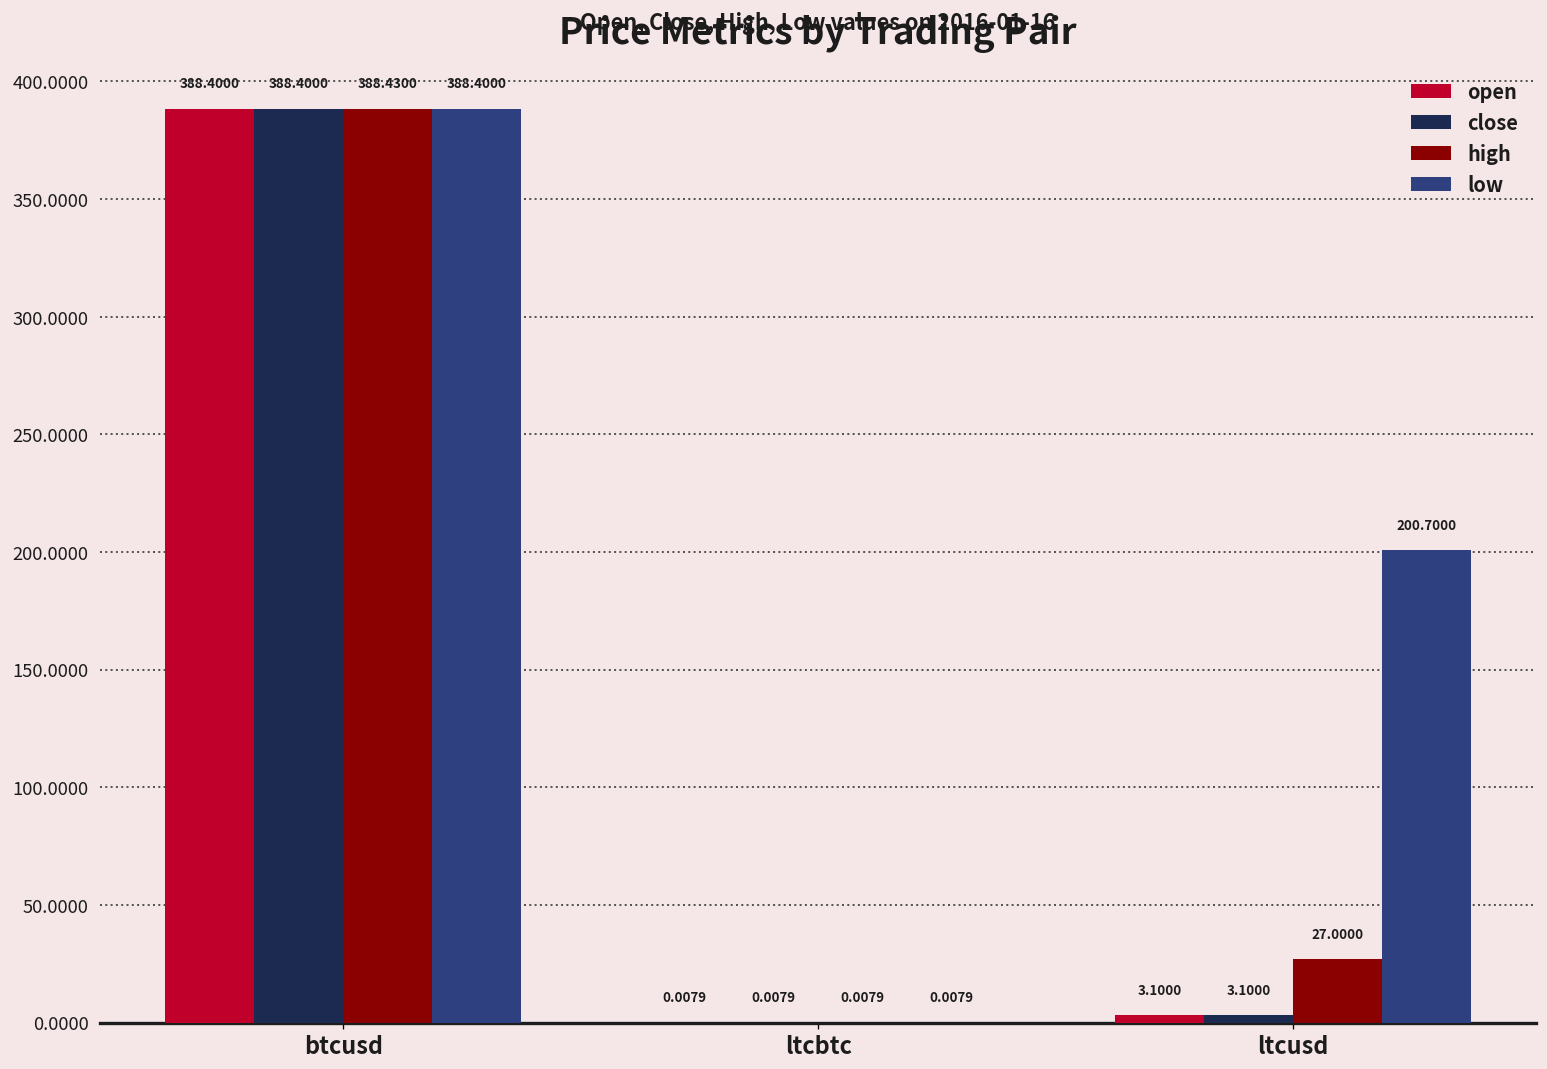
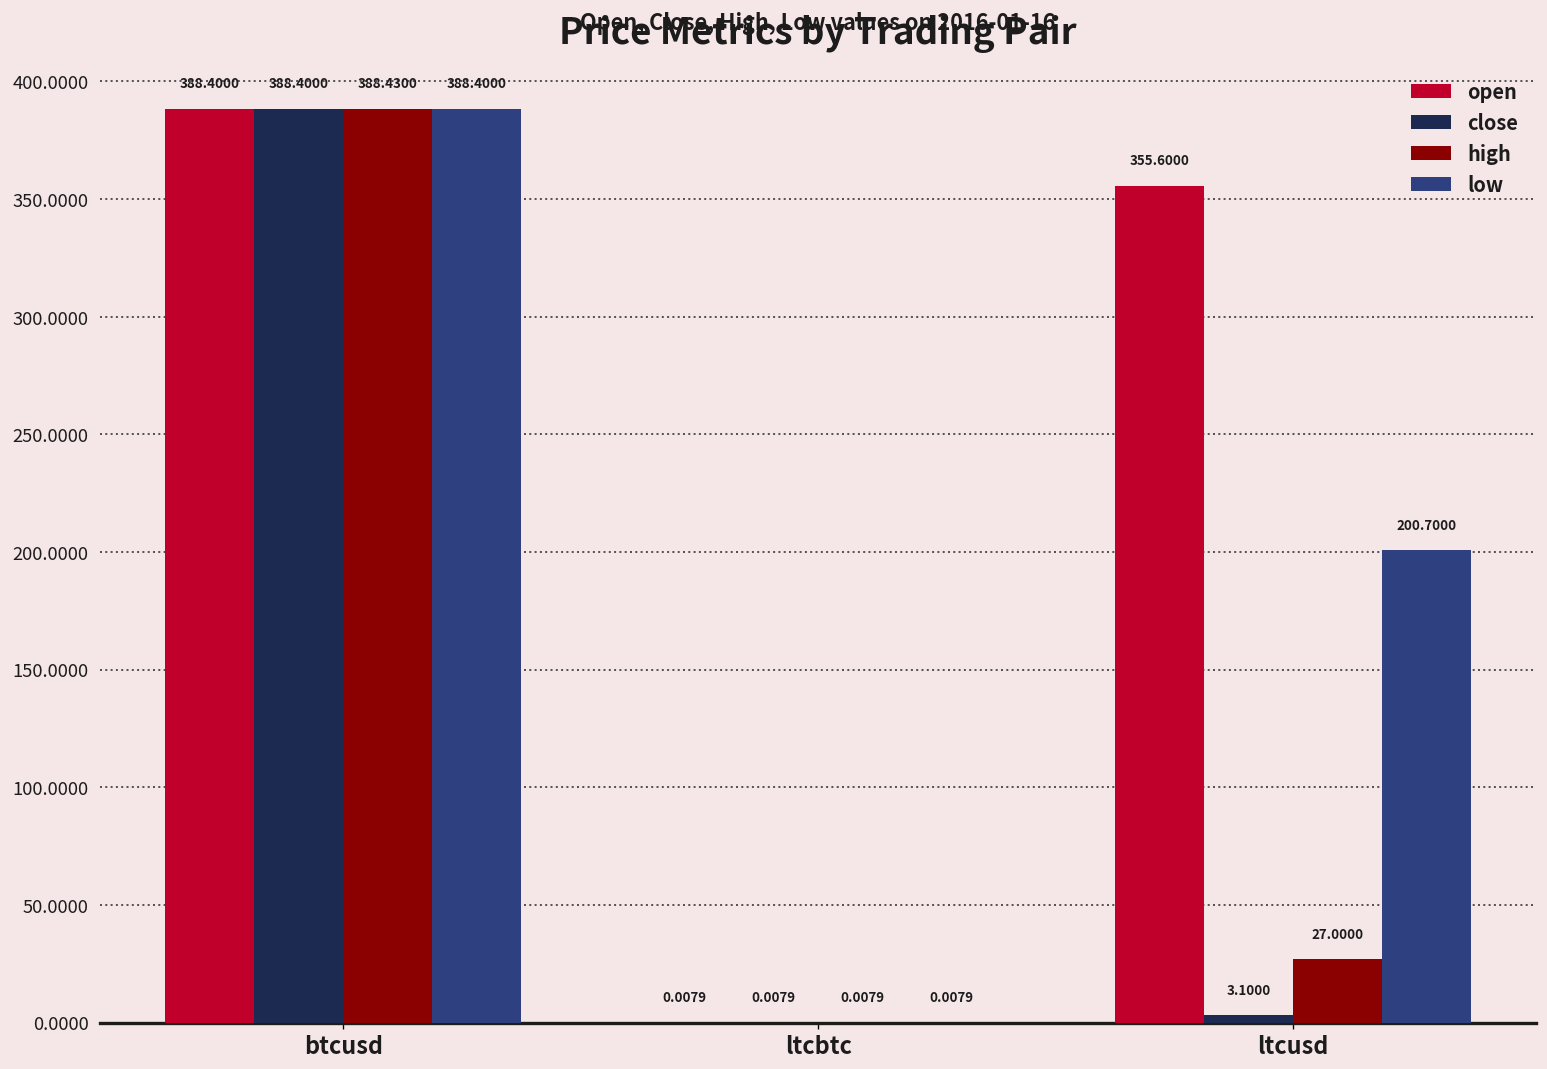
  {
    "open": {
      "btcusd": 388.4000,
      "ltcbtc": 0.0079,
-     "ltcusd": 3.1000
+     "ltcusd": 355.6000
    },
    "high": {
      "btcusd": 388.4300,
      "ltcbtc": 0.0079,
      "ltcusd": 27.0000
    }
  }
